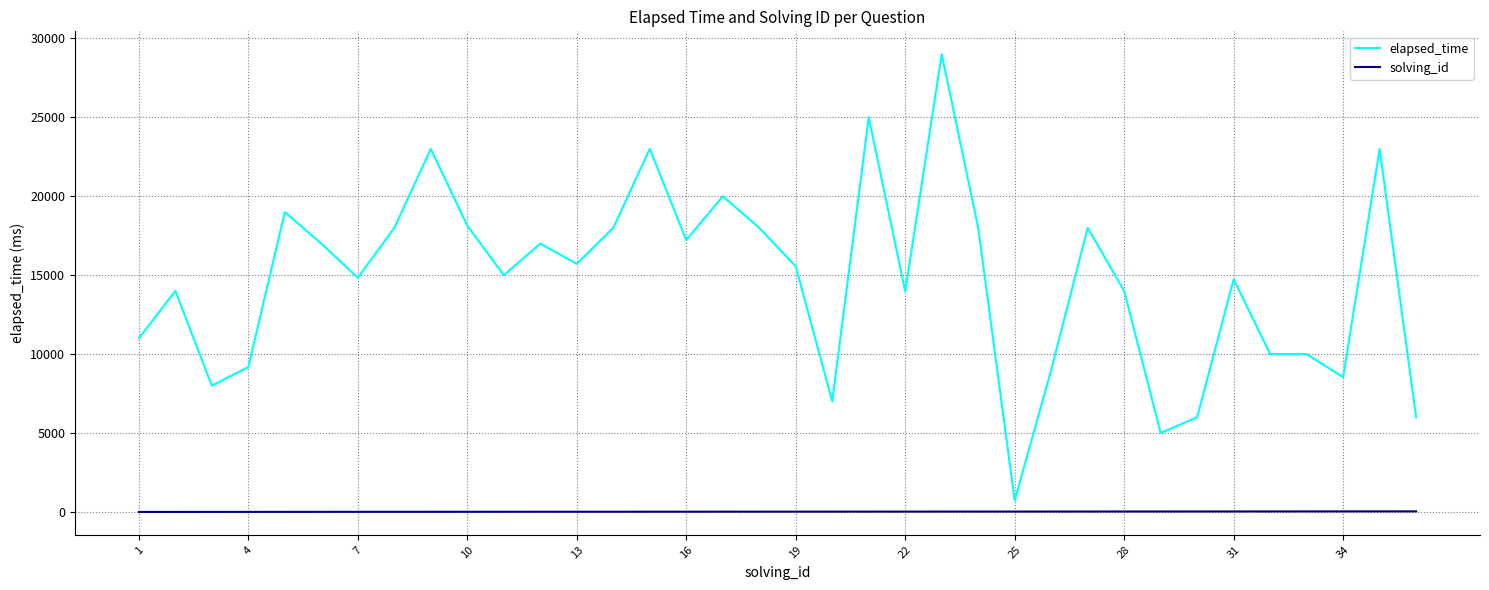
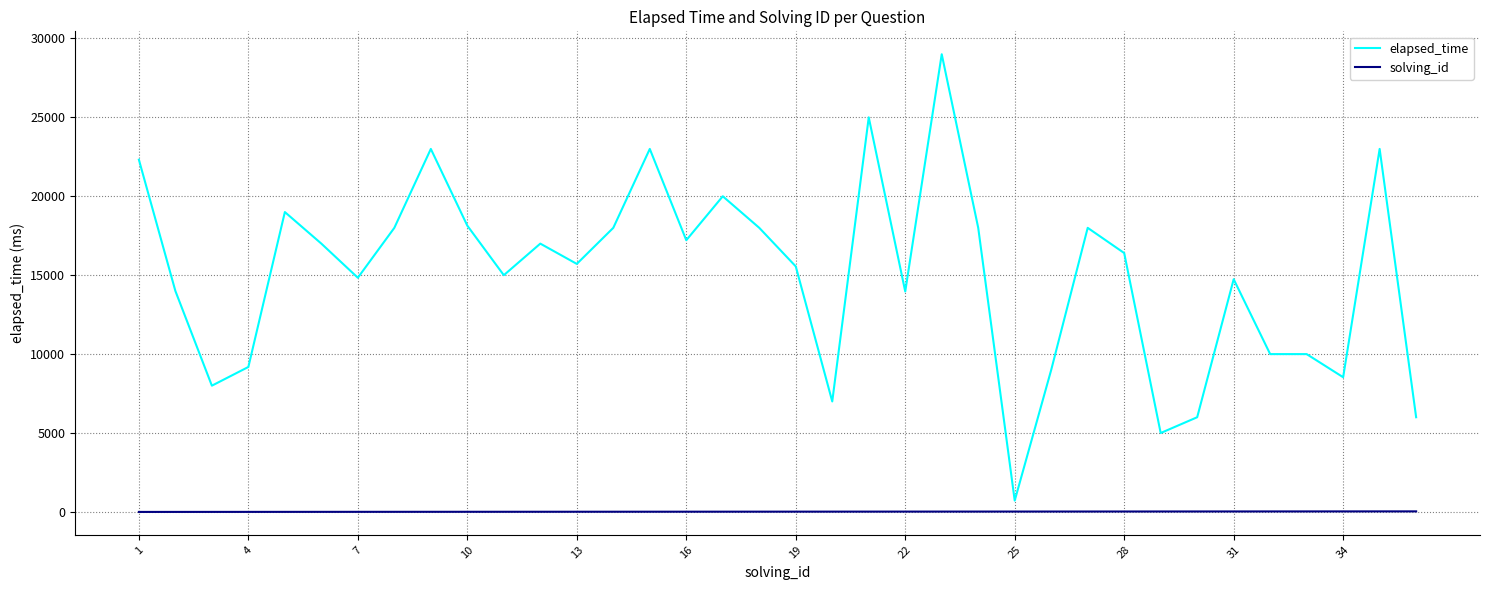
  {
    "elapsed_time": {
-     "1": 11000,
+     "1": 22300,
      "4": 9200,
      "7": 14800,
      "10": 18100,
      "13": 15700,
      "16": 17200,
      "19": 15600,
      "22": 14000,
      "25": 700,
-     "28": 14000,
+     "28": 16400,
      "31": 14700,
      "34": 8500
    },
    "solving_id": {
      "1": 0,
      "4": 0,
      "7": 0,
      "10": 0,
      "13": 0,
      "16": 0,
      "19": 0,
      "22": 0,
      "25": 0,
      "28": 0,
      "31": 0,
      "34": 0
    }
  }
